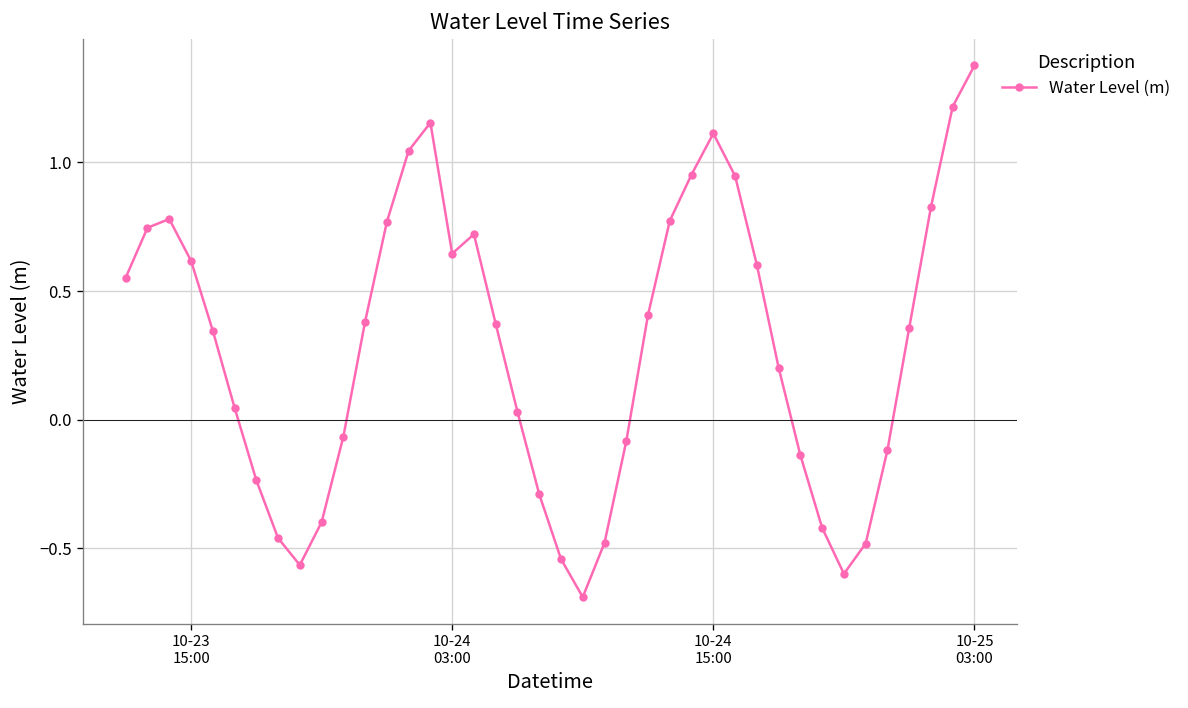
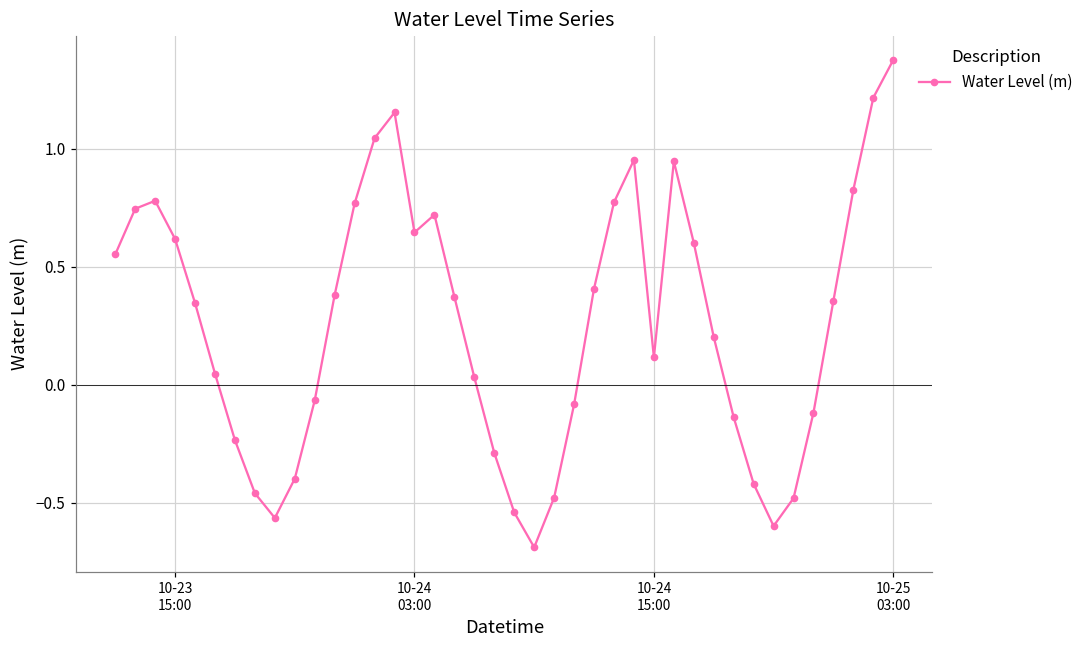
  {
    "10-23 15:00": 0.62,
    "10-24 03:00": 0.65,
-   "10-24 15:00": 1.11,
+   "10-24 15:00": 0.12,
    "10-25 03:00": 1.38
  }
